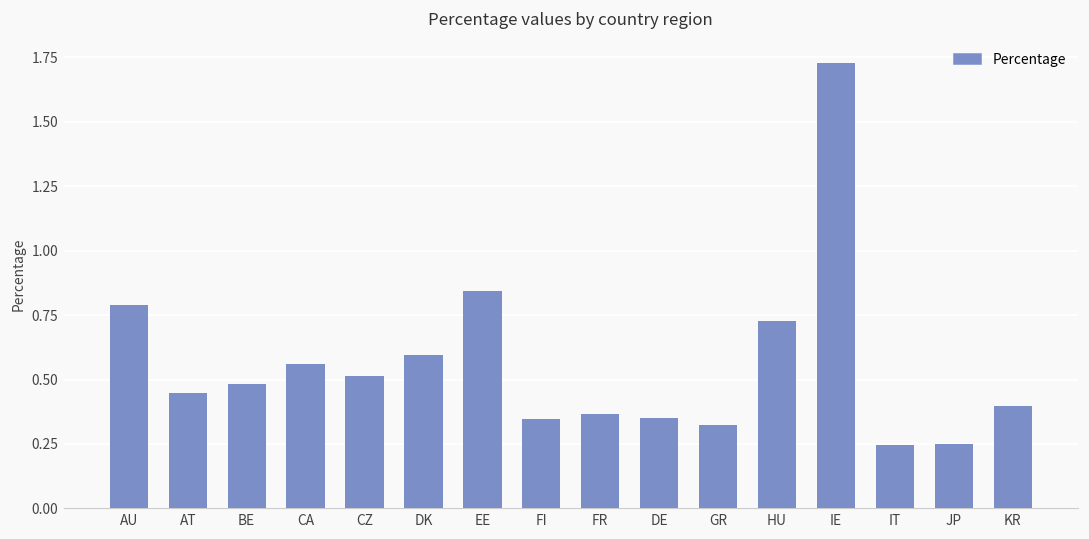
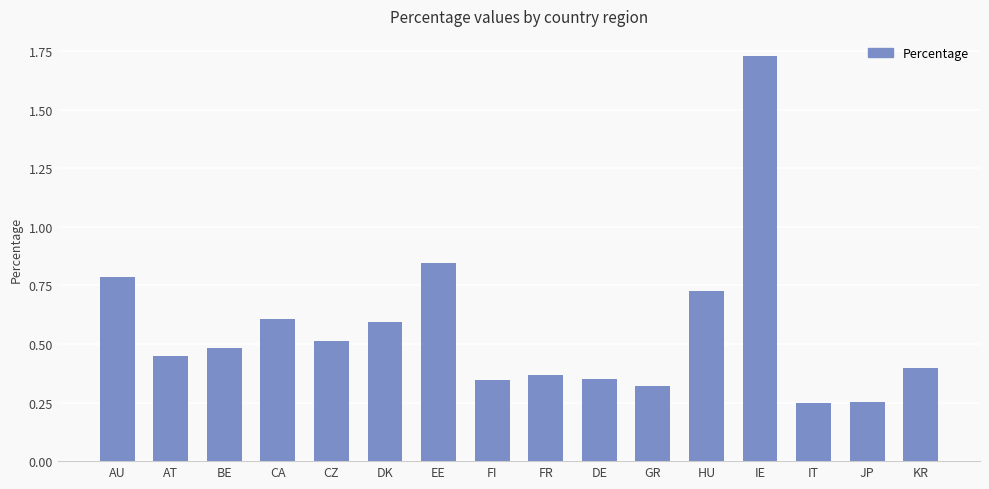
  {
    "AU": 0.79,
    "AT": 0.45,
    "BE": 0.48,
-   "CA": 0.56,
+   "CA": 0.60,
    "CZ": 0.51,
    "DK": 0.59,
    "EE": 0.85,
    "FI": 0.35,
    "FR": 0.37,
    "DE": 0.35,
    "GR": 0.32,
    "HU": 0.73,
    "IE": 1.73,
    "IT": 0.25,
    "JP": 0.25,
    "KR": 0.40
  }
